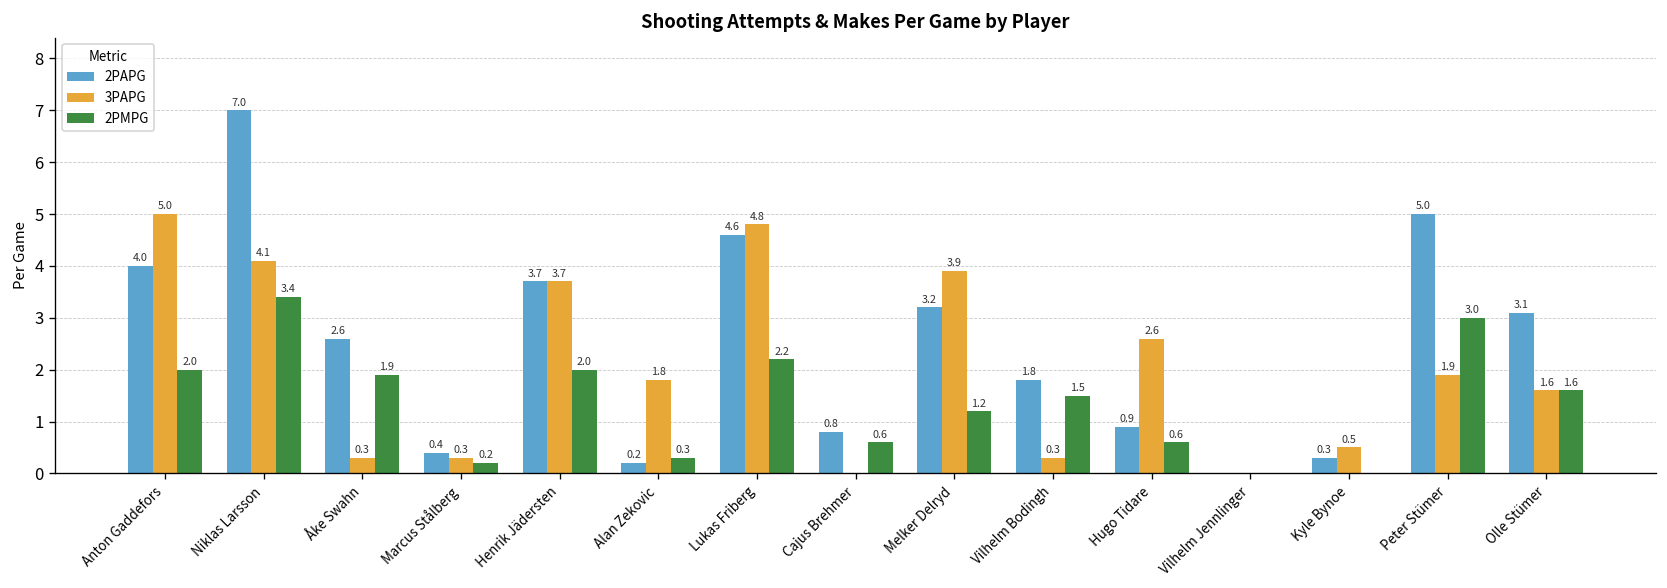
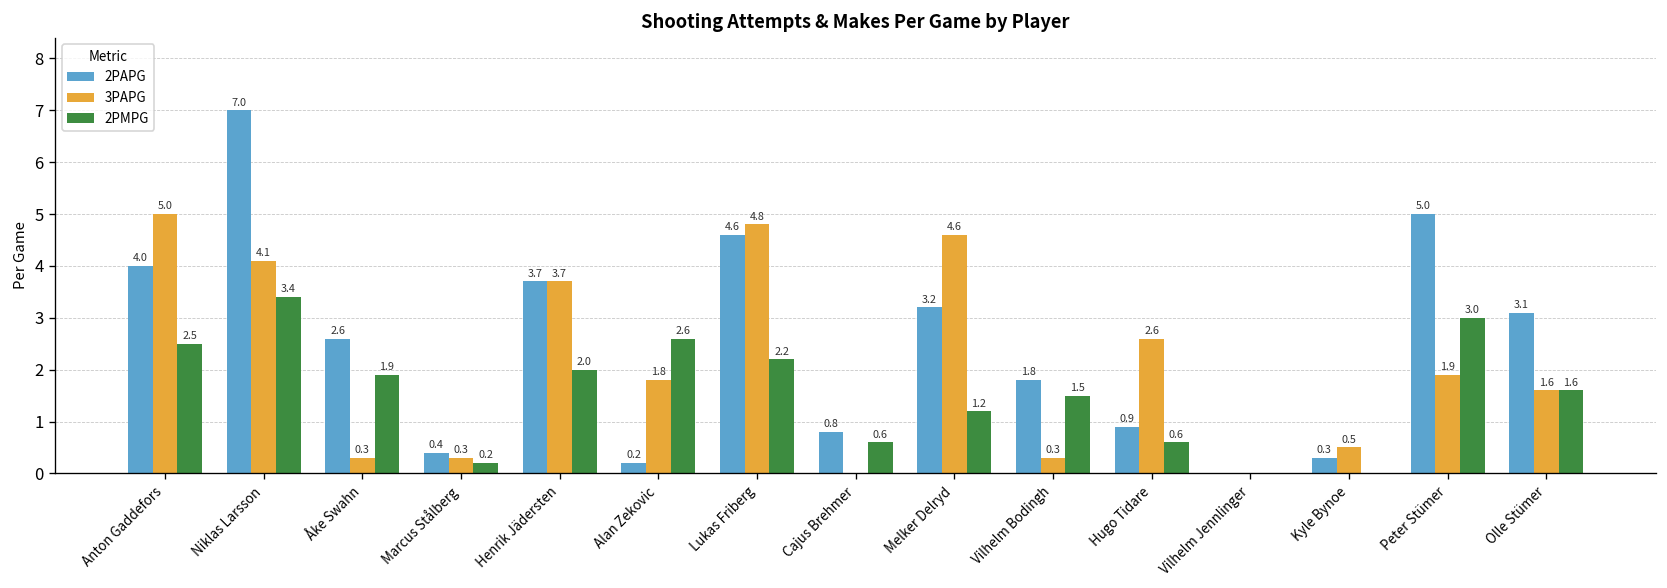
  {
    "2PAPG": {
      "Anton Gaddefors": 4.0,
      "Niklas Larsson": 7.0,
      "Åke Swahn": 2.6,
      "Marcus Stålberg": 0.4,
      "Henrik Jädersten": 3.7,
      "Alan Zekovic": 0.2,
      "Lukas Friberg": 4.6,
      "Cajus Brehmer": 0.8,
      "Melker Delryd": 3.2,
      "Vilhelm Bodingh": 1.8,
      "Hugo Tidare": 0.9,
      "Kyle Bynoe": 0.3,
      "Peter Stümer": 5.0,
      "Olle Stümer": 3.1
    },
    "3PAPG": {
      "Anton Gaddefors": 5.0,
      "Niklas Larsson": 4.1,
      "Åke Swahn": 0.3,
      "Marcus Stålberg": 0.3,
      "Henrik Jädersten": 3.7,
      "Alan Zekovic": 1.8,
      "Lukas Friberg": 4.8,
-     "Melker Delryd": 3.9,
+     "Melker Delryd": 4.6,
      "Vilhelm Bodingh": 0.3,
      "Hugo Tidare": 2.6,
      "Kyle Bynoe": 0.5,
      "Peter Stümer": 1.9,
      "Olle Stümer": 1.6
    },
    "2PMPG": {
-     "Anton Gaddefors": 2.0,
+     "Anton Gaddefors": 2.5,
      "Niklas Larsson": 3.4,
      "Åke Swahn": 1.9,
      "Marcus Stålberg": 0.2,
      "Henrik Jädersten": 2.0,
-     "Alan Zekovic": 0.3,
+     "Alan Zekovic": 2.6,
      "Lukas Friberg": 2.2,
      "Cajus Brehmer": 0.6,
      "Melker Delryd": 1.2,
      "Vilhelm Bodingh": 1.5,
      "Hugo Tidare": 0.6,
      "Peter Stümer": 3.0,
      "Olle Stümer": 1.6
    }
  }
